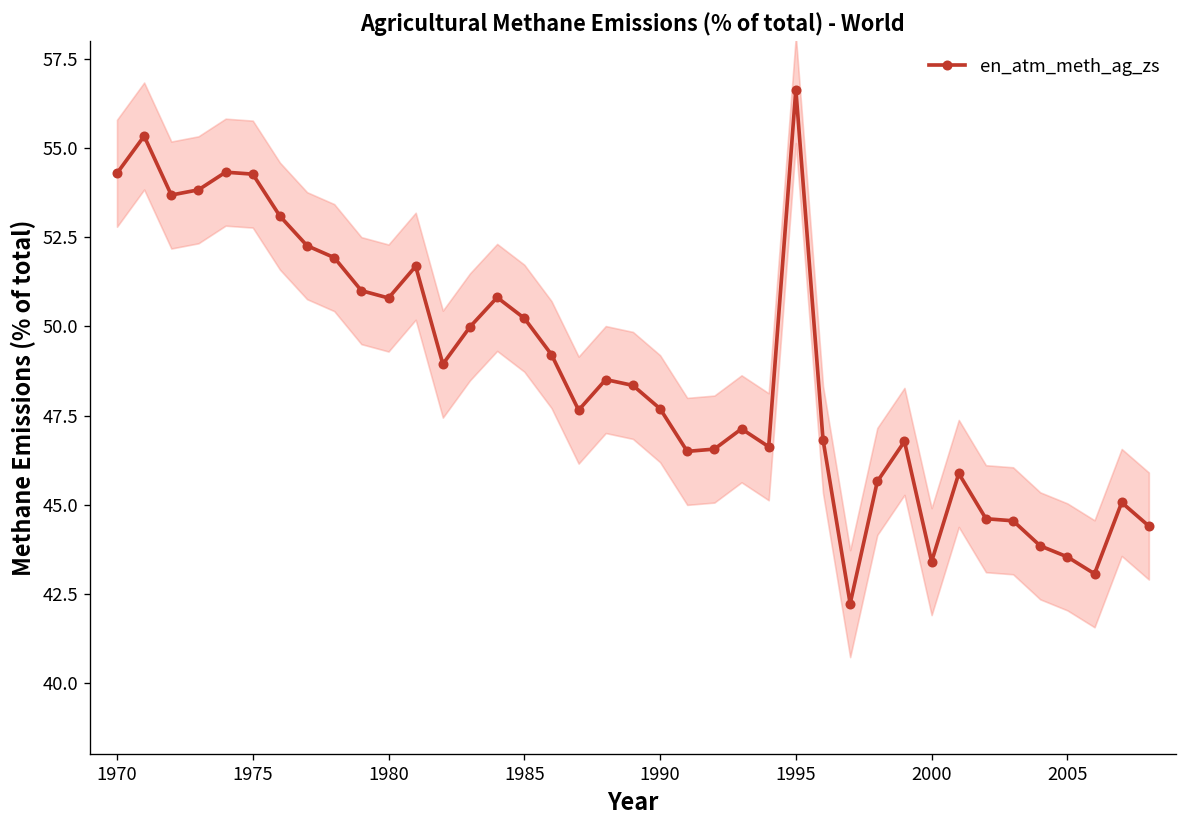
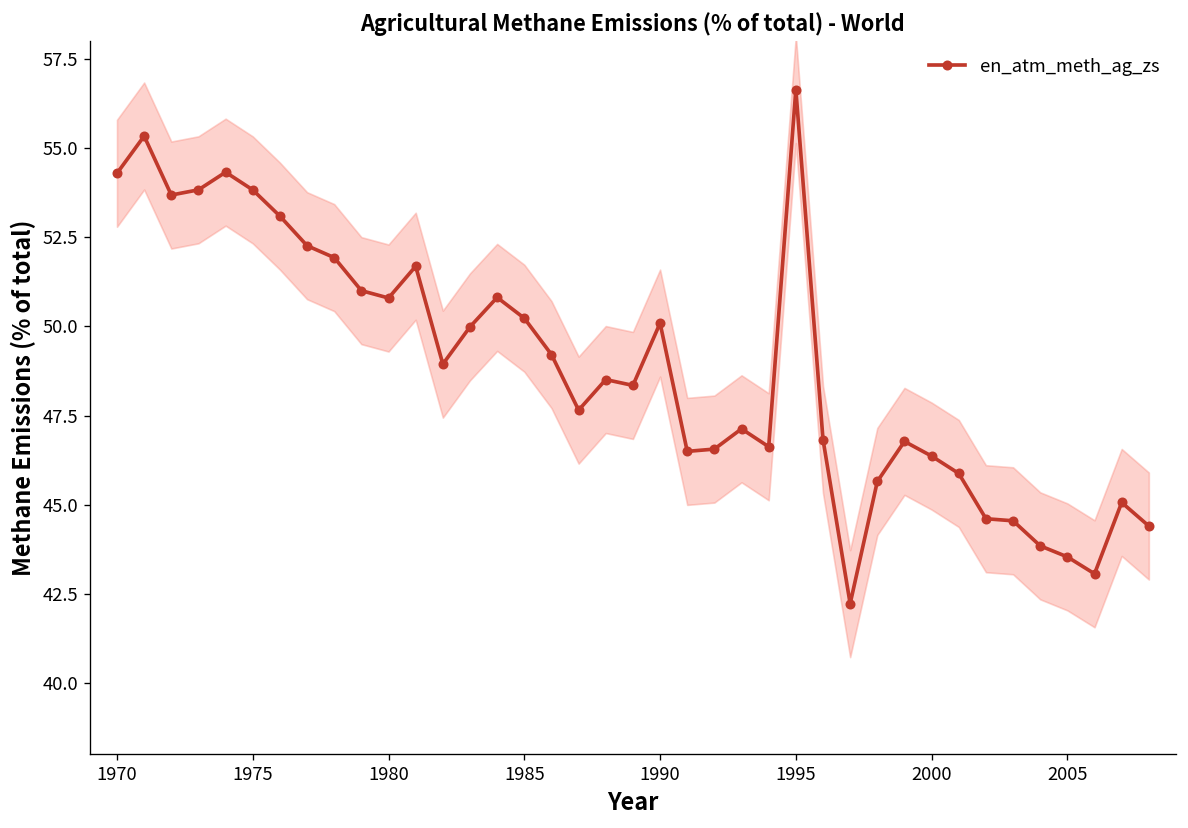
  {
    "en_atm_meth_ag_zs": {
      "1970": 54.3,
-     "1975": 54.3,
+     "1975": 53.8,
      "1980": 50.8,
      "1985": 50.2,
-     "1990": 47.7,
+     "1990": 50.1,
      "1995": 56.6,
-     "2000": 43.4,
+     "2000": 46.4,
      "2005": 43.5
    }
  }
